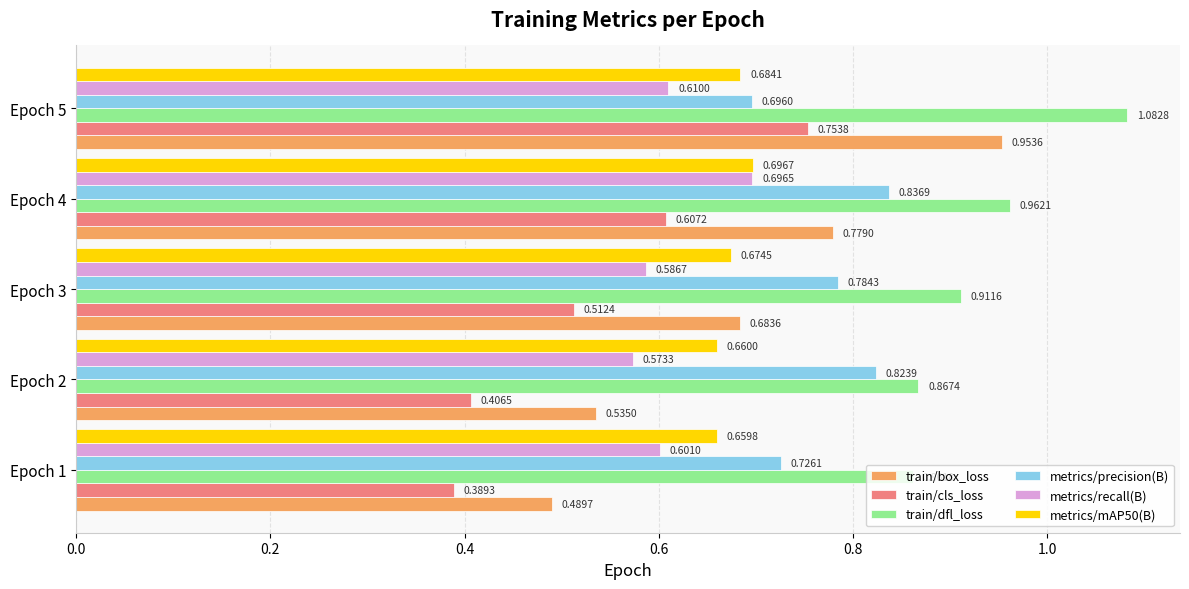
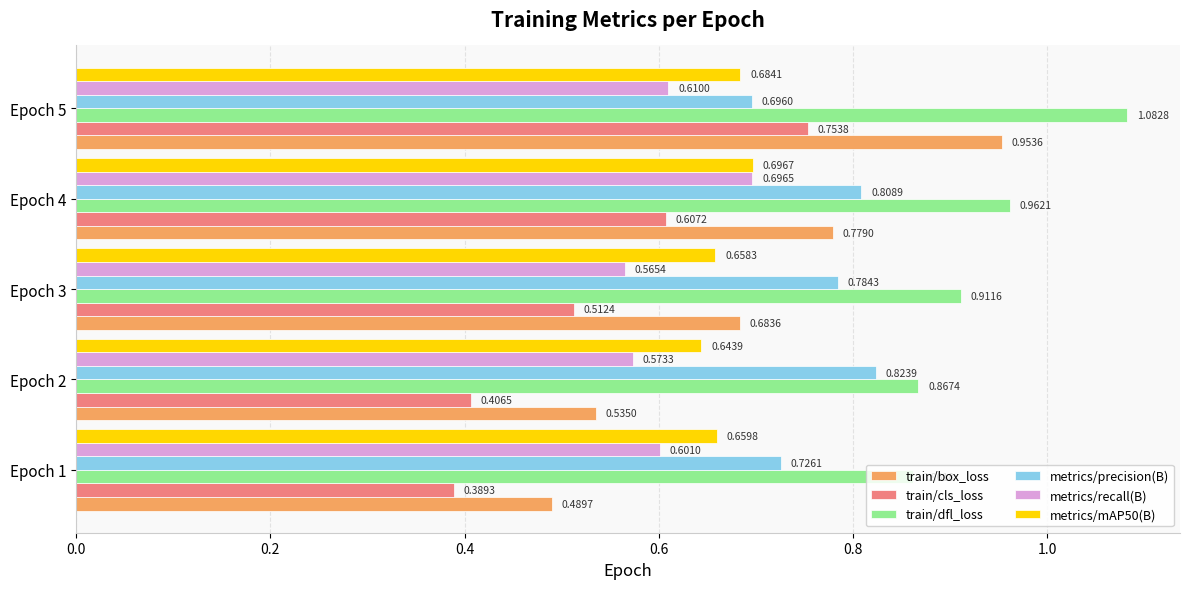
  {
    "train/dfl_loss": {
      "Epoch 5": 1.0828,
      "Epoch 4": 0.9621,
      "Epoch 3": 0.9116,
      "Epoch 2": 0.8674
    },
    "metrics/precision(B)": {
      "Epoch 5": 0.6960,
-     "Epoch 4": 0.8369,
+     "Epoch 4": 0.8089,
      "Epoch 3": 0.7843,
      "Epoch 2": 0.8239,
      "Epoch 1": 0.7261
    },
    "metrics/recall(B)": {
      "Epoch 5": 0.6100,
      "Epoch 4": 0.6965,
-     "Epoch 3": 0.5867,
+     "Epoch 3": 0.5654,
      "Epoch 2": 0.5733,
      "Epoch 1": 0.6010
    },
    "metrics/mAP50(B)": {
      "Epoch 5": 0.6841,
      "Epoch 4": 0.6967,
-     "Epoch 3": 0.6745,
-     "Epoch 2": 0.6600,
+     "Epoch 3": 0.6583,
+     "Epoch 2": 0.6439,
      "Epoch 1": 0.6598
    }
  }
